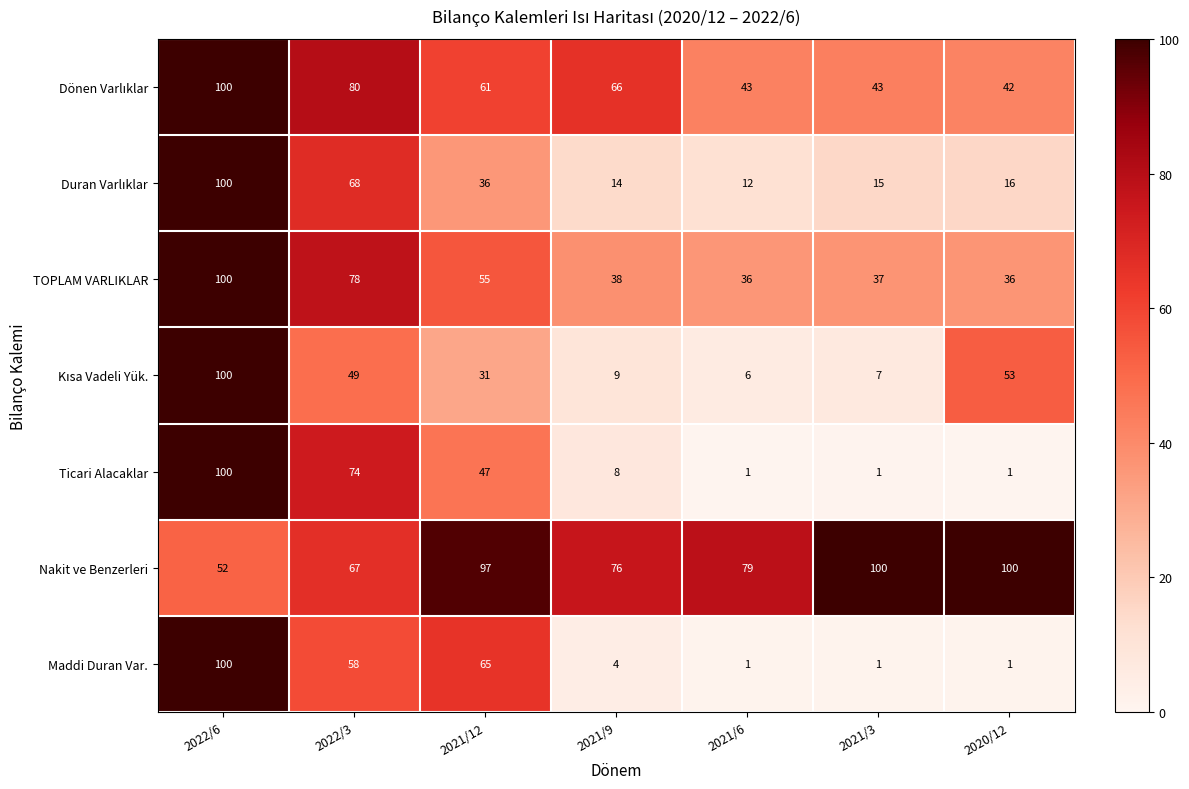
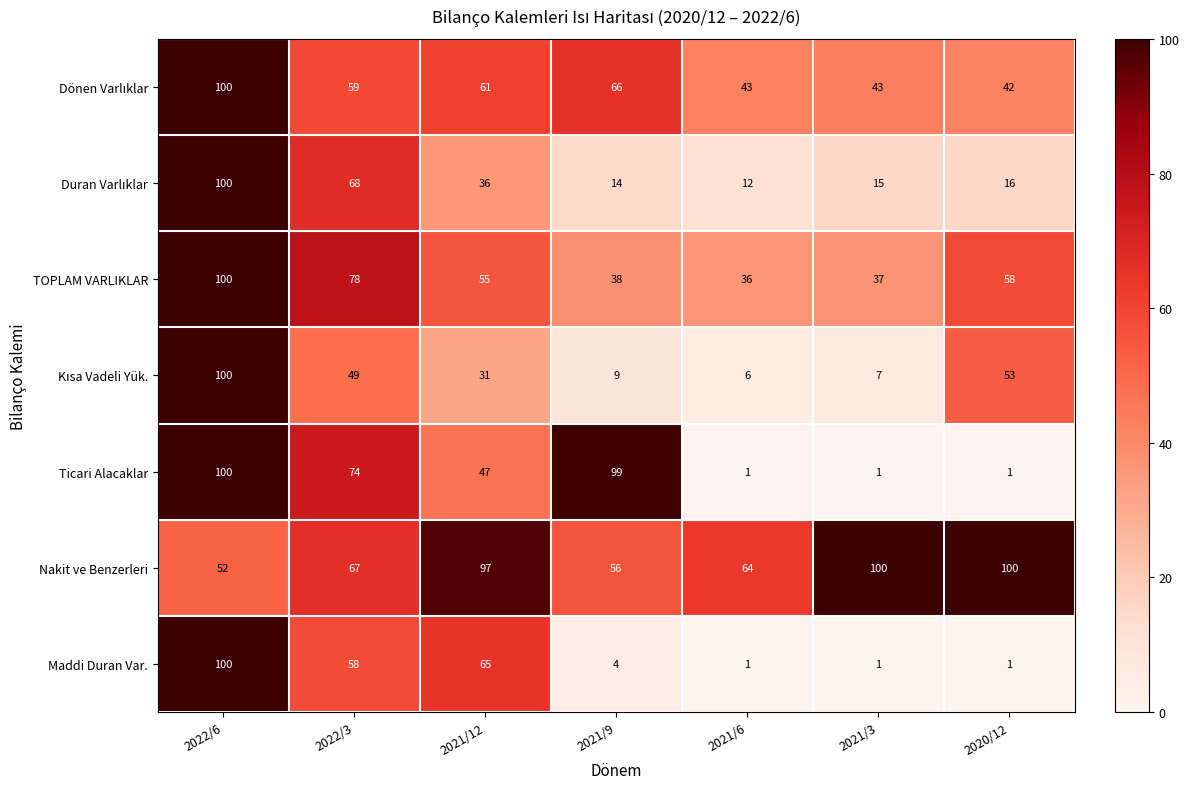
  {
    "Dönen Varlıklar": {
      "2022/6": 100,
-     "2022/3": 80,
+     "2022/3": 59,
      "2021/12": 61,
      "2021/9": 66,
      "2021/6": 43,
      "2021/3": 43,
      "2020/12": 42
    },
    "Duran Varlıklar": {
      "2022/6": 100,
      "2022/3": 68,
      "2021/12": 36,
      "2021/9": 14,
      "2021/6": 12,
      "2021/3": 15,
      "2020/12": 16
    },
    "TOPLAM VARLIKLAR": {
      "2022/6": 100,
      "2022/3": 78,
      "2021/12": 55,
      "2021/9": 38,
      "2021/6": 36,
      "2021/3": 37,
-     "2020/12": 36
+     "2020/12": 58
    },
    "Kısa Vadeli Yük.": {
      "2022/6": 100,
      "2022/3": 49,
      "2021/12": 31,
      "2021/9": 9,
      "2021/6": 6,
      "2021/3": 7,
      "2020/12": 53
    },
    "Ticari Alacaklar": {
      "2022/6": 100,
      "2022/3": 74,
      "2021/12": 47,
-     "2021/9": 8,
+     "2021/9": 99,
      "2021/6": 1,
      "2021/3": 1,
      "2020/12": 1
    },
    "Nakit ve Benzerleri": {
      "2022/6": 52,
      "2022/3": 67,
      "2021/12": 97,
-     "2021/9": 76,
-     "2021/6": 79,
+     "2021/9": 56,
+     "2021/6": 64,
      "2021/3": 100,
      "2020/12": 100
    },
    "Maddi Duran Var.": {
      "2022/6": 100,
      "2022/3": 58,
      "2021/12": 65,
      "2021/9": 4,
      "2021/6": 1,
      "2021/3": 1,
      "2020/12": 1
    }
  }
